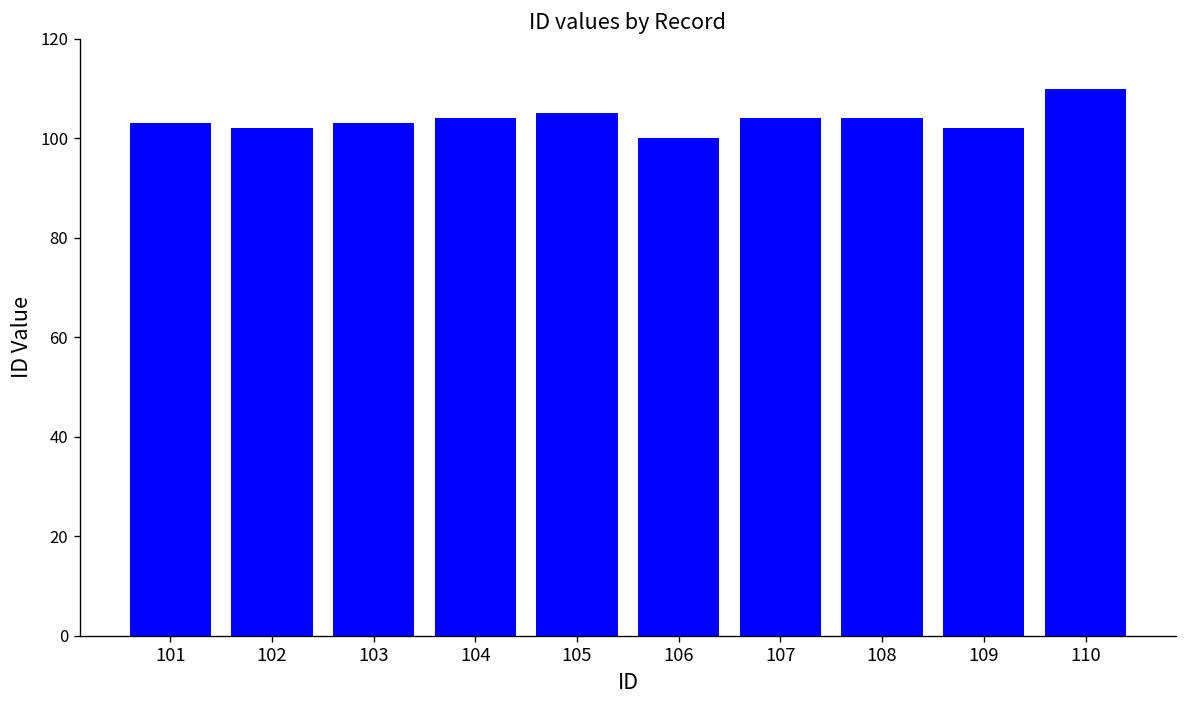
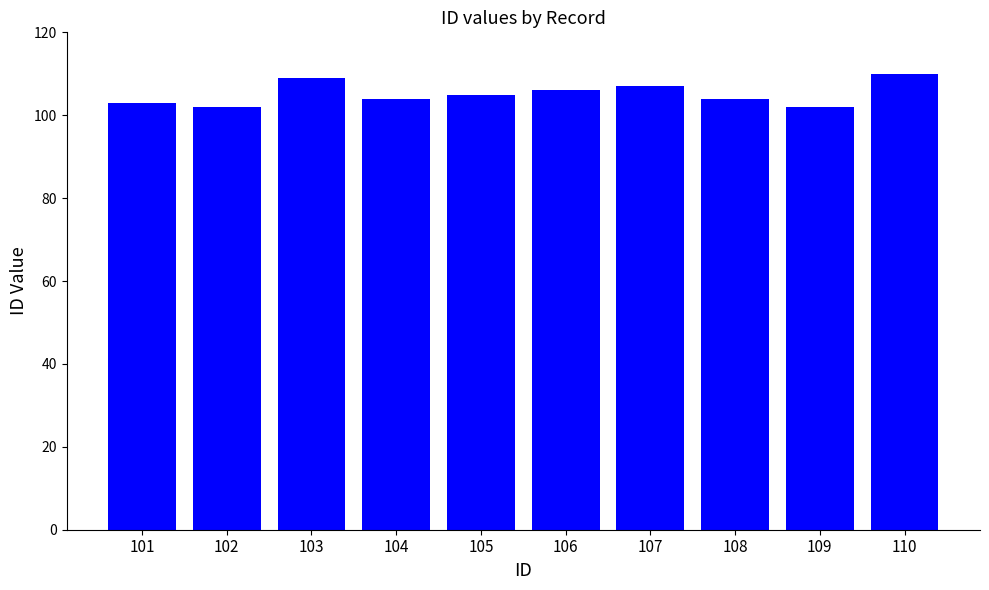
  {
    "101": 103,
    "102": 102,
-   "103": 103,
+   "103": 109,
    "104": 104,
    "105": 105,
-   "106": 100,
-   "107": 104,
+   "106": 106,
+   "107": 107,
    "108": 104,
    "109": 102,
    "110": 110
  }
